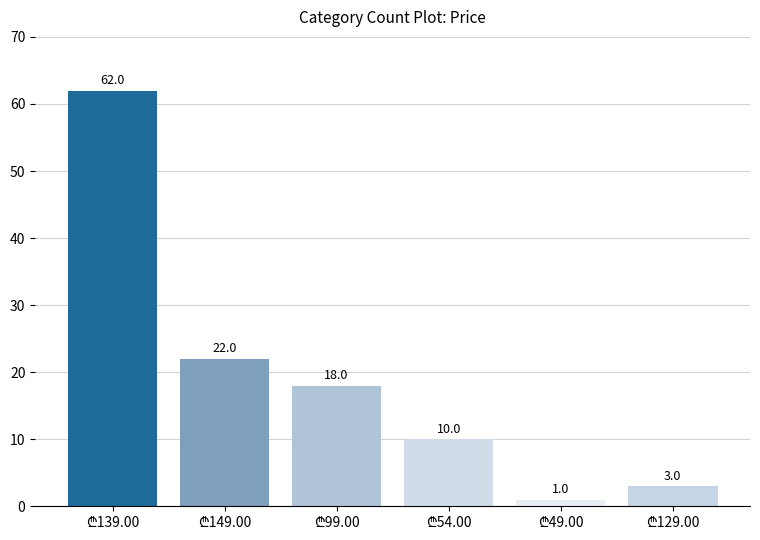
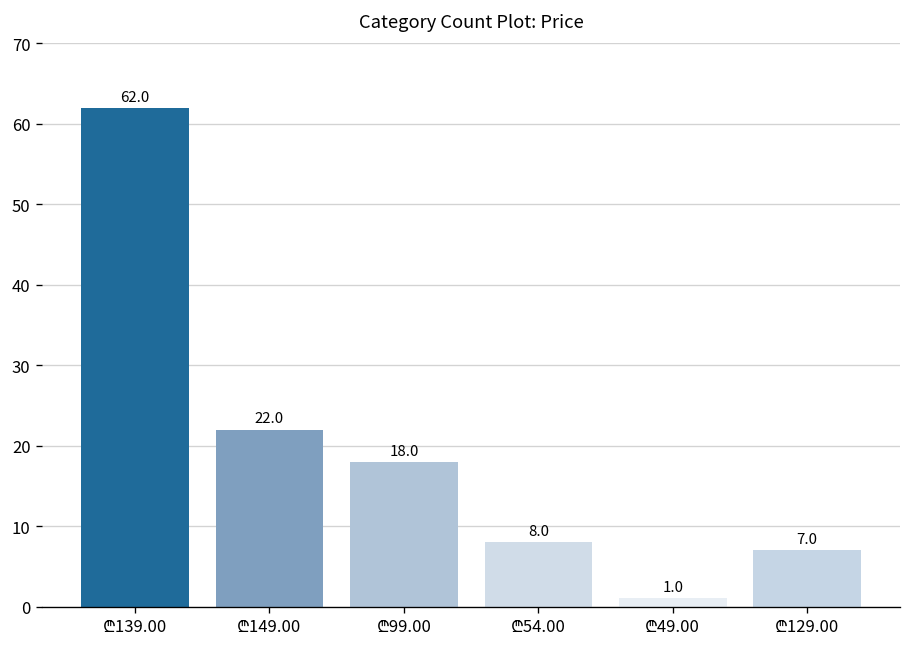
  {
    "₾139.00": 62.0,
    "₾149.00": 22.0,
    "₾99.00": 18.0,
-   "₾54.00": 10.0,
+   "₾54.00": 8.0,
    "₾49.00": 1.0,
-   "₾129.00": 3.0
+   "₾129.00": 7.0
  }
